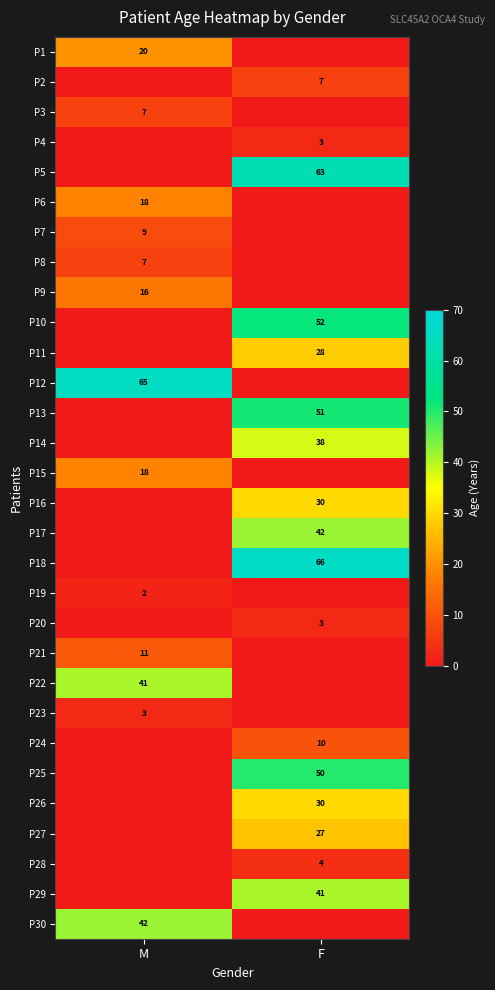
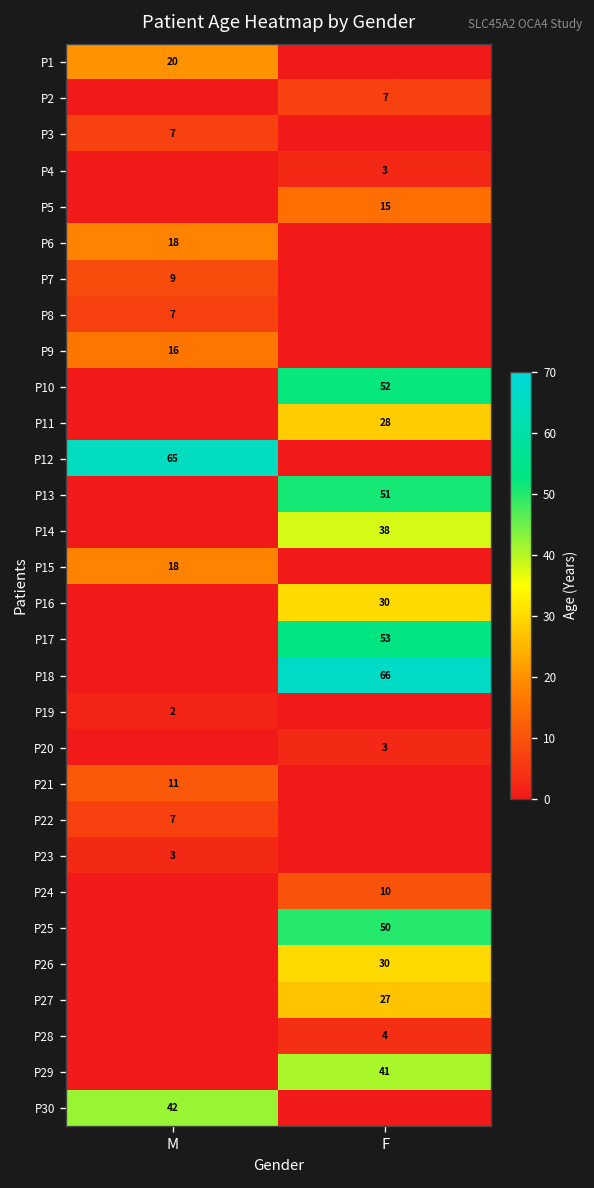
  {
    "P1": {
      "M": 20
    },
    "P2": {
      "F": 7
    },
    "P3": {
      "M": 7
    },
    "P4": {
      "F": 3
    },
    "P5": {
-     "F": 63
+     "F": 15
    },
    "P6": {
      "M": 18
    },
    "P7": {
      "M": 9
    },
    "P8": {
      "M": 7
    },
    "P9": {
      "M": 16
    },
    "P10": {
      "F": 52
    },
    "P11": {
      "F": 28
    },
    "P12": {
      "M": 65
    },
    "P13": {
      "F": 51
    },
    "P14": {
      "F": 38
    },
    "P15": {
      "M": 18
    },
    "P16": {
      "F": 30
    },
    "P17": {
-     "F": 42
+     "F": 53
    },
    "P18": {
      "F": 66
    },
    "P19": {
      "M": 2
    },
    "P20": {
      "F": 3
    },
    "P21": {
      "M": 11
    },
    "P22": {
-     "M": 41
+     "M": 7
    },
    "P23": {
      "M": 3
    },
    "P24": {
      "F": 10
    },
    "P25": {
      "F": 50
    },
    "P26": {
      "F": 30
    },
    "P27": {
      "F": 27
    },
    "P28": {
      "F": 4
    },
    "P29": {
      "F": 41
    },
    "P30": {
      "M": 42
    }
  }
